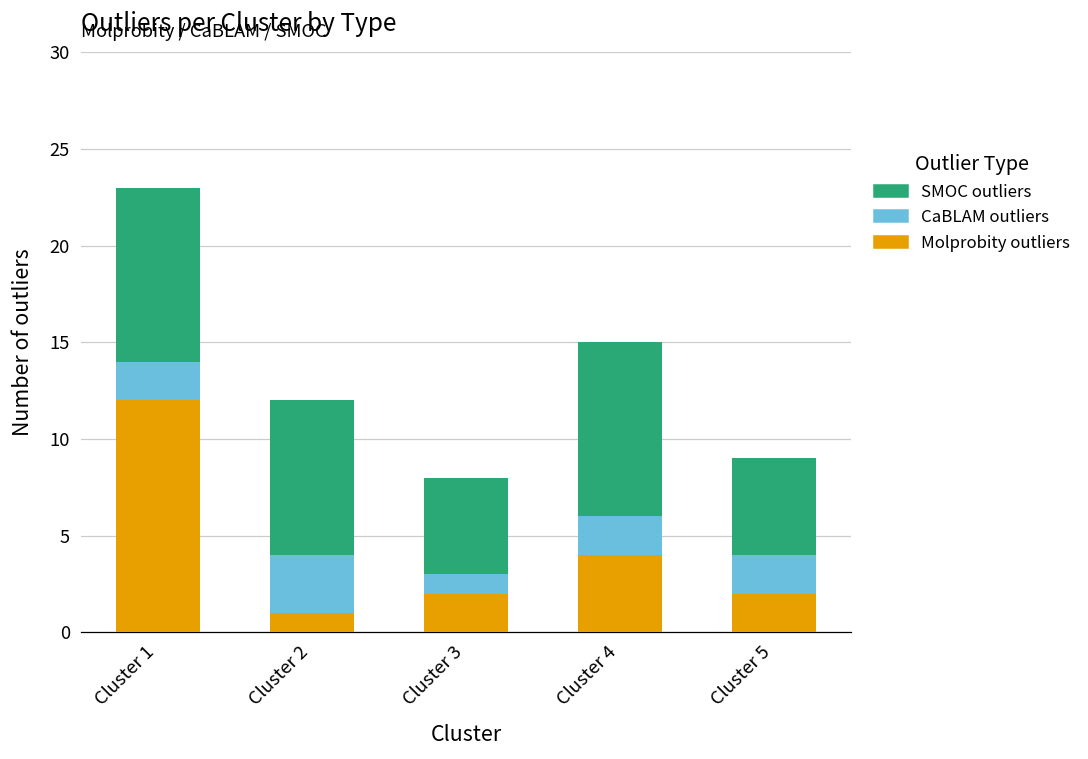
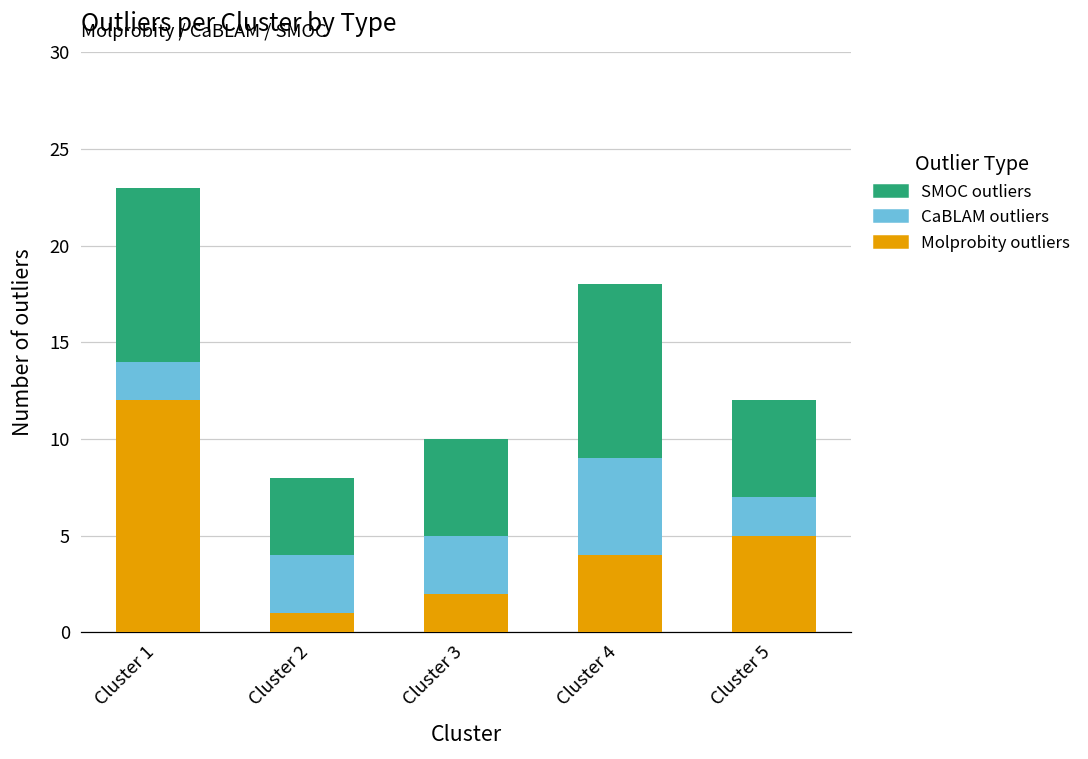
  {
    "Molprobity outliers": {
      "Cluster 1": 12,
      "Cluster 2": 1,
      "Cluster 3": 2,
      "Cluster 4": 4,
-     "Cluster 5": 2
+     "Cluster 5": 5
    },
    "CaBLAM outliers": {
      "Cluster 1": 2,
      "Cluster 2": 3,
-     "Cluster 3": 1,
-     "Cluster 4": 2,
+     "Cluster 3": 3,
+     "Cluster 4": 5,
      "Cluster 5": 2
    },
    "SMOC outliers": {
      "Cluster 1": 9,
-     "Cluster 2": 8,
+     "Cluster 2": 4,
      "Cluster 3": 5,
      "Cluster 4": 9,
      "Cluster 5": 5
    }
  }
